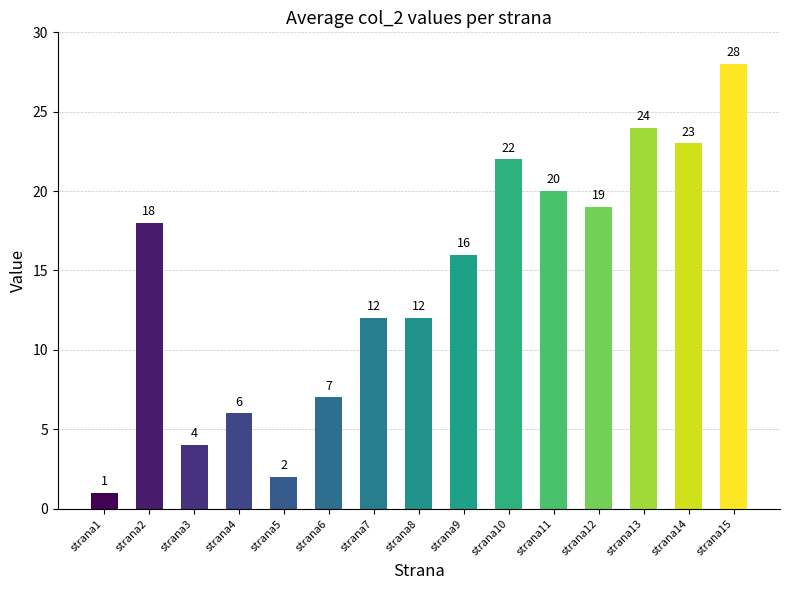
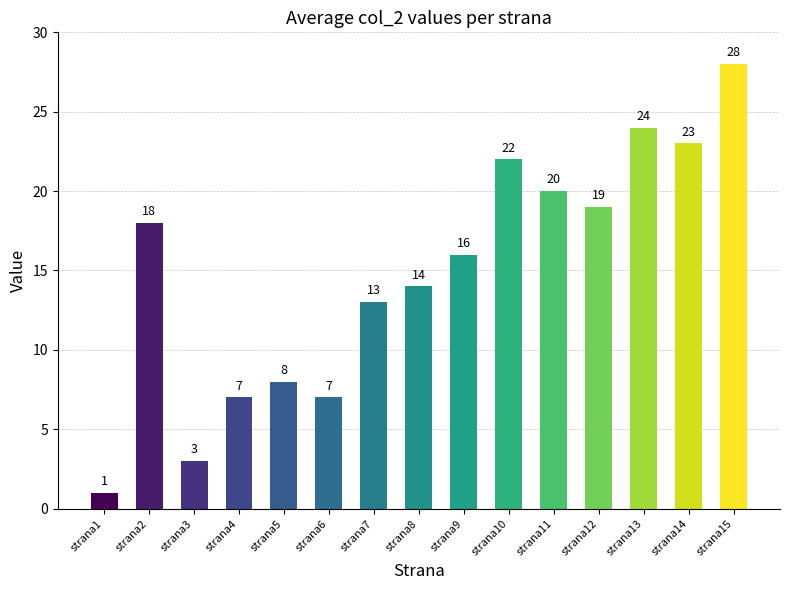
  {
    "strana1": 1,
    "strana2": 18,
-   "strana3": 4,
-   "strana4": 6,
-   "strana5": 2,
+   "strana3": 3,
+   "strana4": 7,
+   "strana5": 8,
    "strana6": 7,
-   "strana7": 12,
-   "strana8": 12,
+   "strana7": 13,
+   "strana8": 14,
    "strana9": 16,
    "strana10": 22,
    "strana11": 20,
    "strana12": 19,
    "strana13": 24,
    "strana14": 23,
    "strana15": 28
  }
